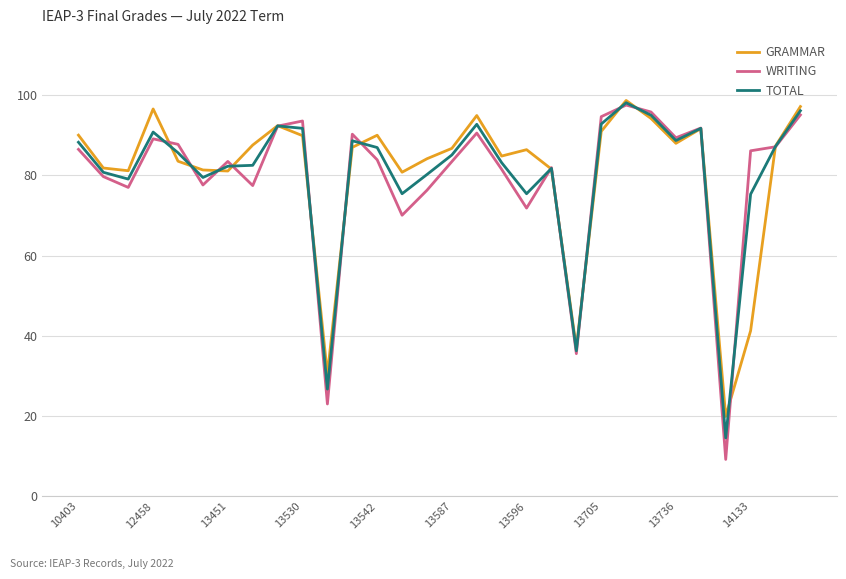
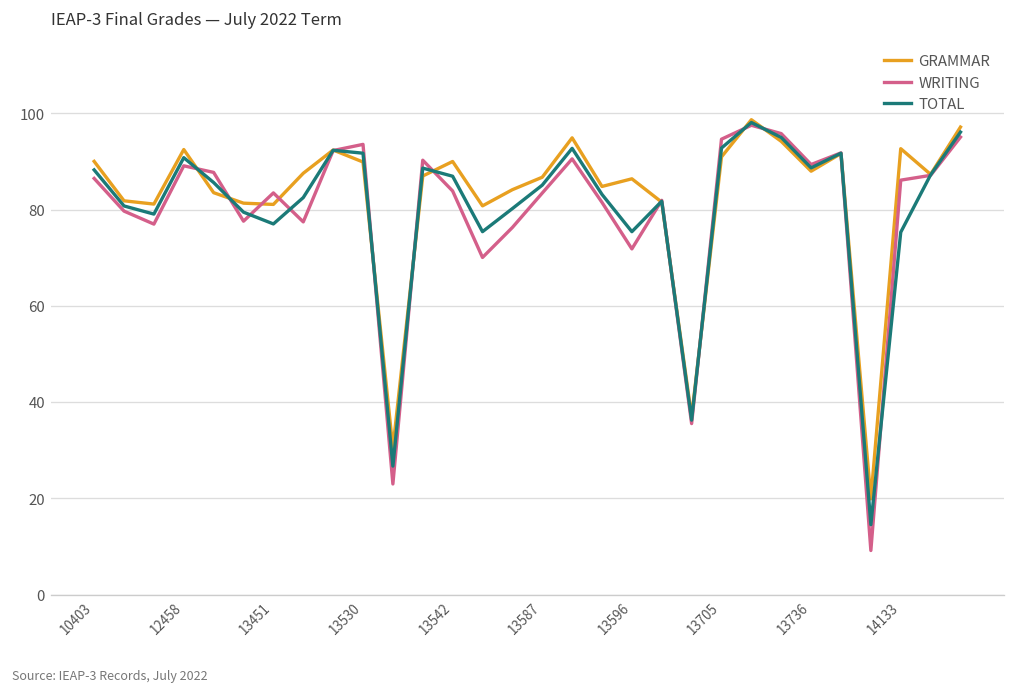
  {
    "GRAMMAR": {
      "10403": 90,
-     "12458": 97,
+     "12458": 92,
      "13451": 81,
      "13530": 90,
      "13542": 90,
      "13587": 87,
      "13596": 86,
      "13705": 91,
      "13736": 88,
-     "14133": 41
+     "14133": 93
    },
    "WRITING": {
      "10403": 86,
      "12458": 89,
      "13451": 83,
      "13530": 94,
      "13542": 84,
      "13587": 83,
      "13596": 72,
      "13705": 95,
      "13736": 89,
      "14133": 86
    },
    "TOTAL": {
      "10403": 88,
      "12458": 91,
-     "13451": 82,
+     "13451": 77,
      "13530": 92,
      "13542": 87,
      "13587": 85,
      "13596": 75,
      "13705": 93,
      "13736": 89,
      "14133": 75
    }
  }
